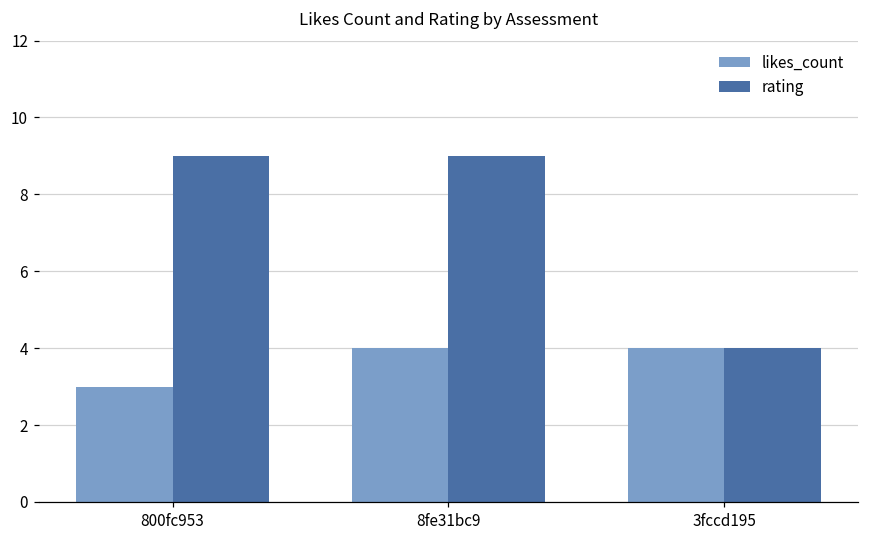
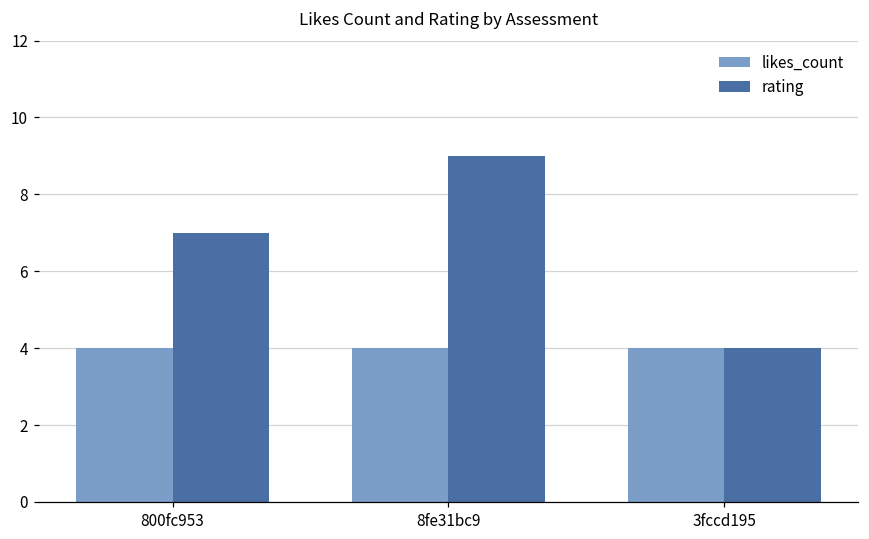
  {
    "likes_count": {
-     "800fc953": 3,
+     "800fc953": 4,
      "8fe31bc9": 4,
      "3fccd195": 4
    },
    "rating": {
-     "800fc953": 9,
+     "800fc953": 7,
      "8fe31bc9": 9,
      "3fccd195": 4
    }
  }
